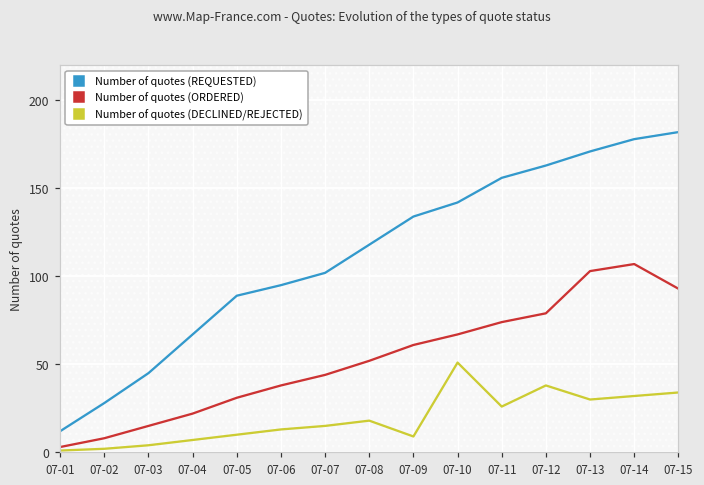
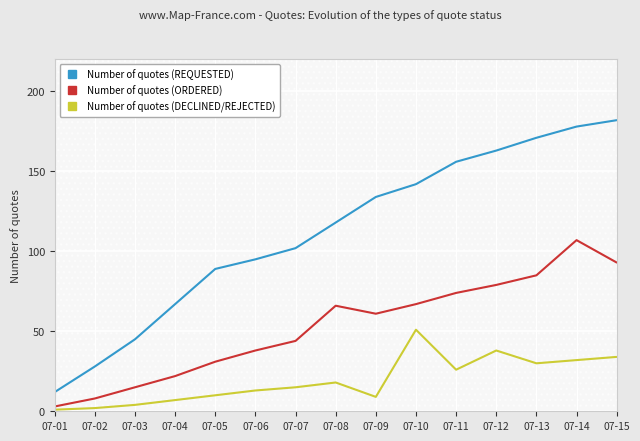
  {
    "Number of quotes (REQUESTED)": {
      "07-01": 12,
      "07-02": 28,
      "07-03": 45,
      "07-04": 67,
      "07-05": 89,
      "07-06": 95,
      "07-07": 102,
      "07-08": 118,
      "07-09": 134,
      "07-10": 142,
      "07-11": 156,
      "07-12": 163,
      "07-13": 171,
      "07-14": 178,
      "07-15": 182
    },
    "Number of quotes (ORDERED)": {
      "07-01": 3,
      "07-02": 8,
      "07-03": 15,
      "07-04": 22,
      "07-05": 31,
      "07-06": 38,
      "07-07": 44,
-     "07-08": 52,
+     "07-08": 66,
      "07-09": 61,
      "07-10": 67,
      "07-11": 74,
      "07-12": 79,
-     "07-13": 103,
+     "07-13": 85,
      "07-14": 107,
      "07-15": 93
    },
    "Number of quotes (DECLINED/REJECTED)": {
      "07-01": 1,
      "07-02": 2,
      "07-03": 4,
      "07-04": 7,
      "07-05": 10,
      "07-06": 13,
      "07-07": 15,
      "07-08": 18,
      "07-09": 9,
      "07-10": 51,
      "07-11": 26,
      "07-12": 38,
      "07-13": 30,
      "07-14": 32,
      "07-15": 34
    }
  }
